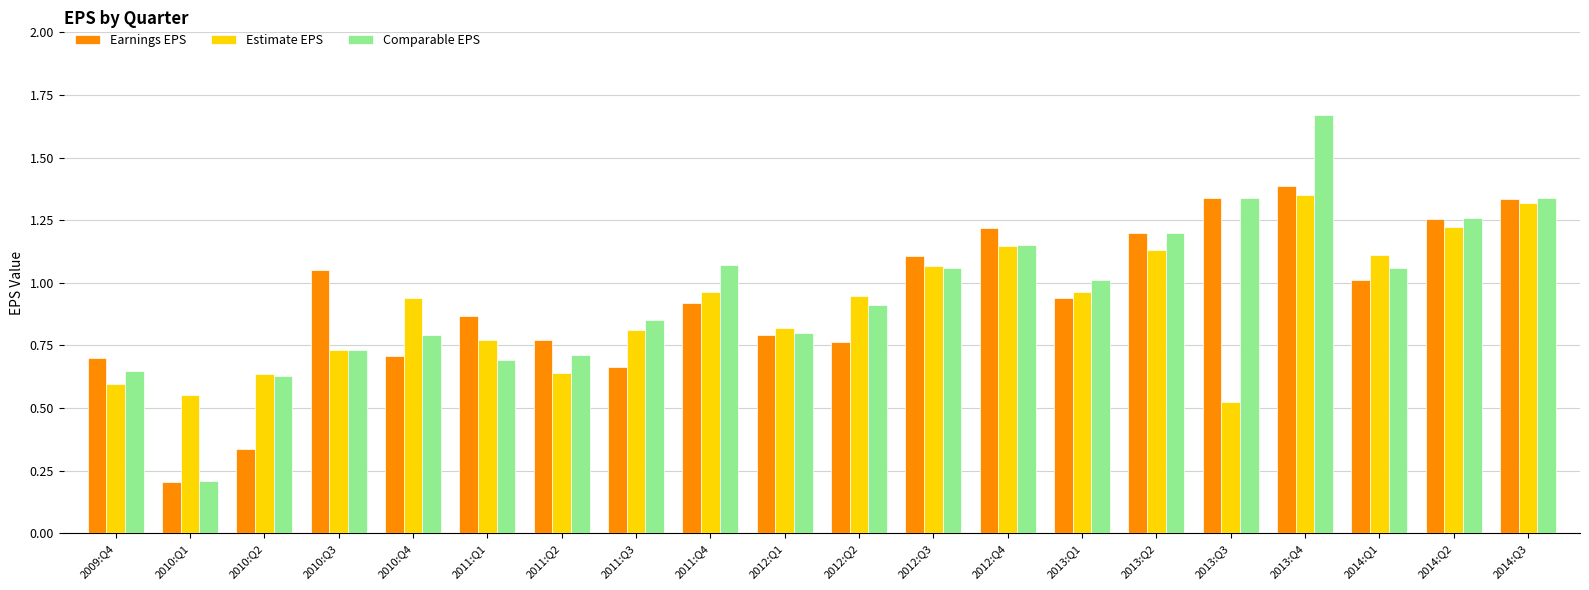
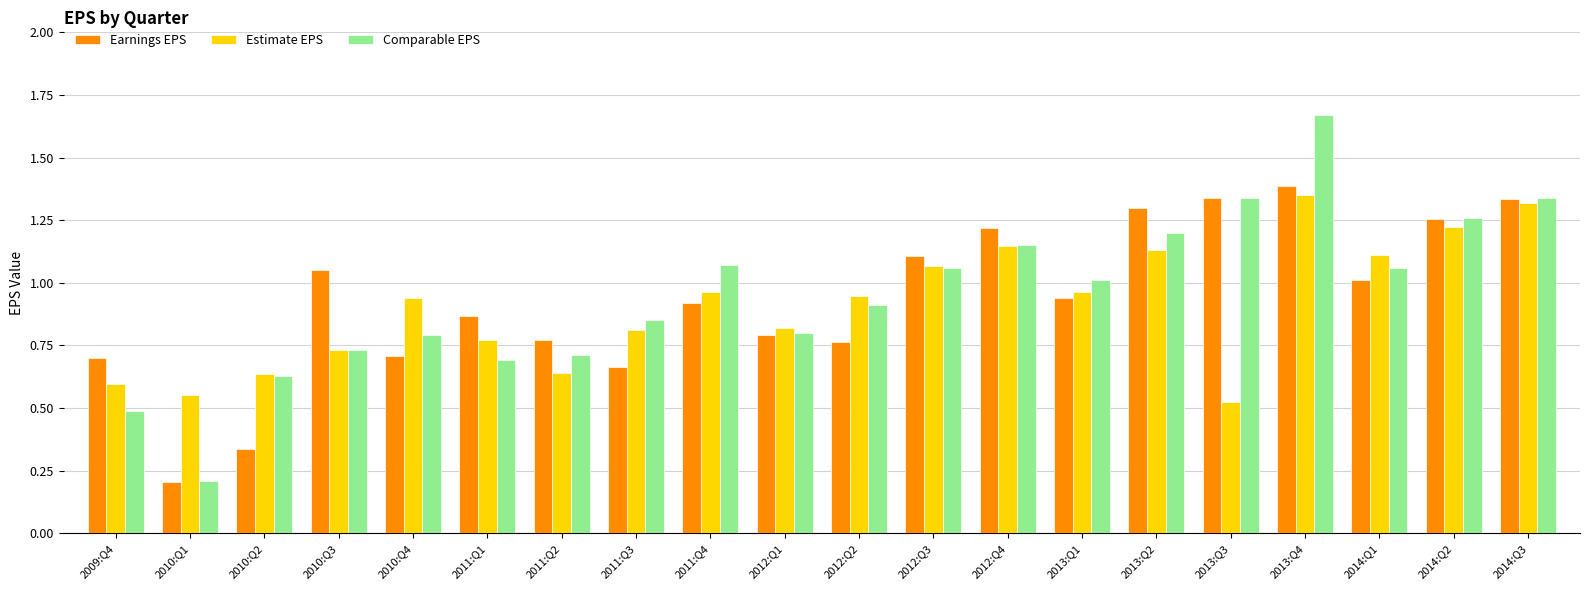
  {
    "Earnings EPS": {
      "2009:Q4": 0.7,
      "2010:Q1": 0.2,
      "2010:Q2": 0.34,
      "2010:Q3": 1.05,
      "2010:Q4": 0.7,
      "2011:Q1": 0.87,
      "2011:Q2": 0.77,
      "2011:Q3": 0.66,
      "2011:Q4": 0.92,
      "2012:Q1": 0.79,
      "2012:Q2": 0.76,
      "2012:Q3": 1.1,
      "2012:Q4": 1.22,
      "2013:Q1": 0.94,
-     "2013:Q2": 1.2,
+     "2013:Q2": 1.3,
      "2013:Q3": 1.34,
      "2013:Q4": 1.39,
      "2014:Q1": 1.01,
      "2014:Q2": 1.25,
      "2014:Q3": 1.33
    },
    "Estimate EPS": {
      "2009:Q4": 0.60,
      "2010:Q1": 0.55,
      "2010:Q2": 0.64,
      "2010:Q3": 0.73,
      "2010:Q4": 0.94,
      "2011:Q1": 0.77,
      "2011:Q2": 0.64,
      "2011:Q3": 0.81,
      "2011:Q4": 0.96,
      "2012:Q1": 0.82,
      "2012:Q2": 0.95,
      "2012:Q3": 1.07,
      "2012:Q4": 1.15,
      "2013:Q1": 0.96,
      "2013:Q2": 1.13,
      "2013:Q3": 0.52,
      "2013:Q4": 1.35,
      "2014:Q1": 1.11,
      "2014:Q2": 1.22,
      "2014:Q3": 1.32
    },
    "Comparable EPS": {
-     "2009:Q4": 0.65,
+     "2009:Q4": 0.49,
      "2010:Q1": 0.21,
      "2010:Q2": 0.63,
      "2010:Q3": 0.73,
      "2010:Q4": 0.79,
      "2011:Q1": 0.69,
      "2011:Q2": 0.71,
      "2011:Q3": 0.85,
      "2011:Q4": 1.07,
      "2012:Q1": 0.80,
      "2012:Q2": 0.91,
      "2012:Q3": 1.06,
      "2012:Q4": 1.15,
      "2013:Q1": 1.01,
      "2013:Q2": 1.20,
      "2013:Q3": 1.34,
      "2013:Q4": 1.67,
      "2014:Q1": 1.06,
      "2014:Q2": 1.26,
      "2014:Q3": 1.34
    }
  }
